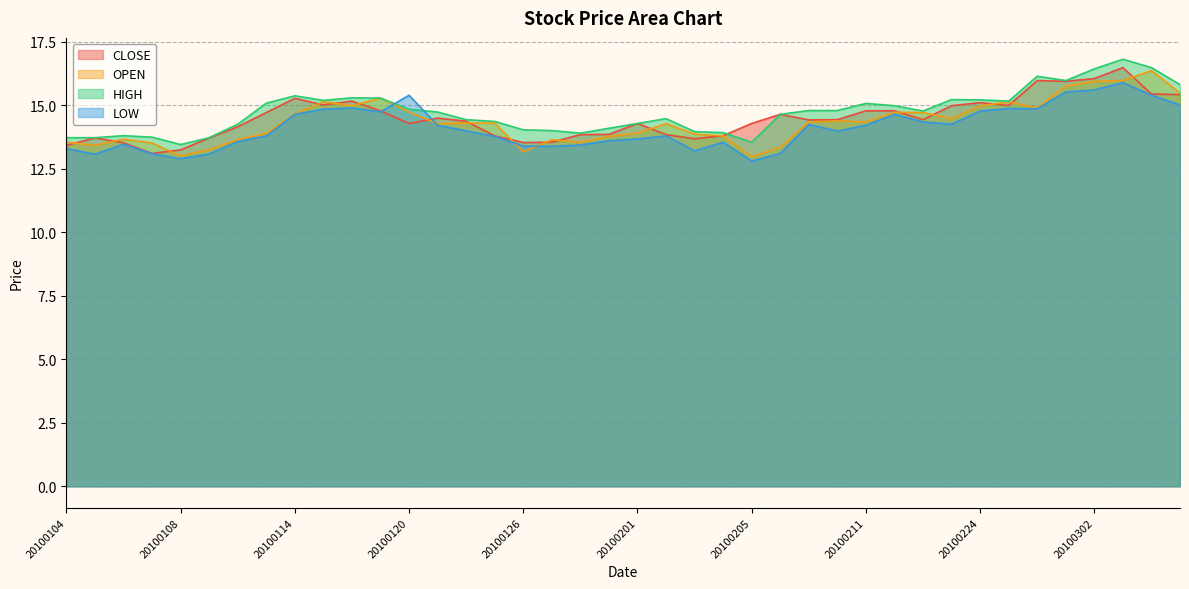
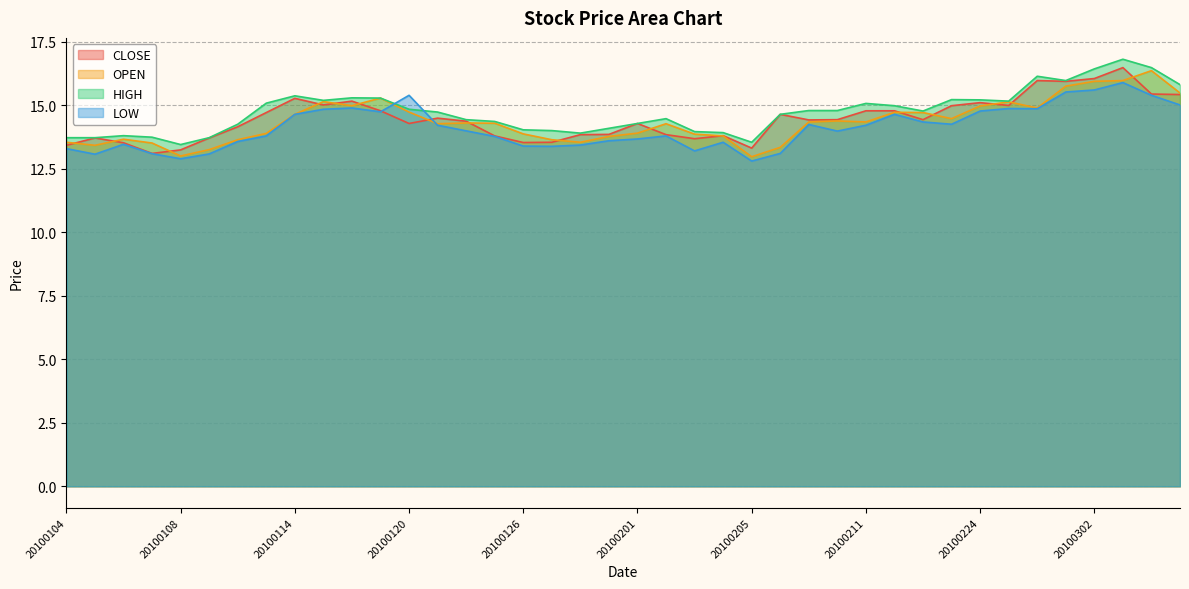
  {
    "CLOSE": {
      "20100104": 13.4,
      "20100108": 13.3,
      "20100120": 14.3,
      "20100126": 13.5,
-     "20100205": 14.3,
+     "20100205": 13.3,
      "20100211": 14.8,
      "20100224": 15.1,
      "20100302": 16.1
    },
    "OPEN": {
      "20100104": 13.6,
      "20100108": 13.0,
      "20100120": 14.7,
-     "20100126": 13.2,
+     "20100126": 13.9,
      "20100201": 13.9,
      "20100205": 13.0,
      "20100211": 14.4,
      "20100224": 15.0,
      "20100302": 16.0
    },
    "HIGH": {
      "20100104": 13.7,
      "20100108": 13.5,
      "20100120": 14.9,
      "20100126": 14.0,
      "20100205": 13.6,
      "20100211": 15.1,
      "20100224": 15.2,
      "20100302": 16.4
    },
    "LOW": {
      "20100104": 13.3,
      "20100108": 12.9,
      "20100120": 15.4,
      "20100126": 13.4,
      "20100201": 13.7,
      "20100205": 12.8,
      "20100211": 14.2,
      "20100224": 14.8,
      "20100302": 15.6
    }
  }
